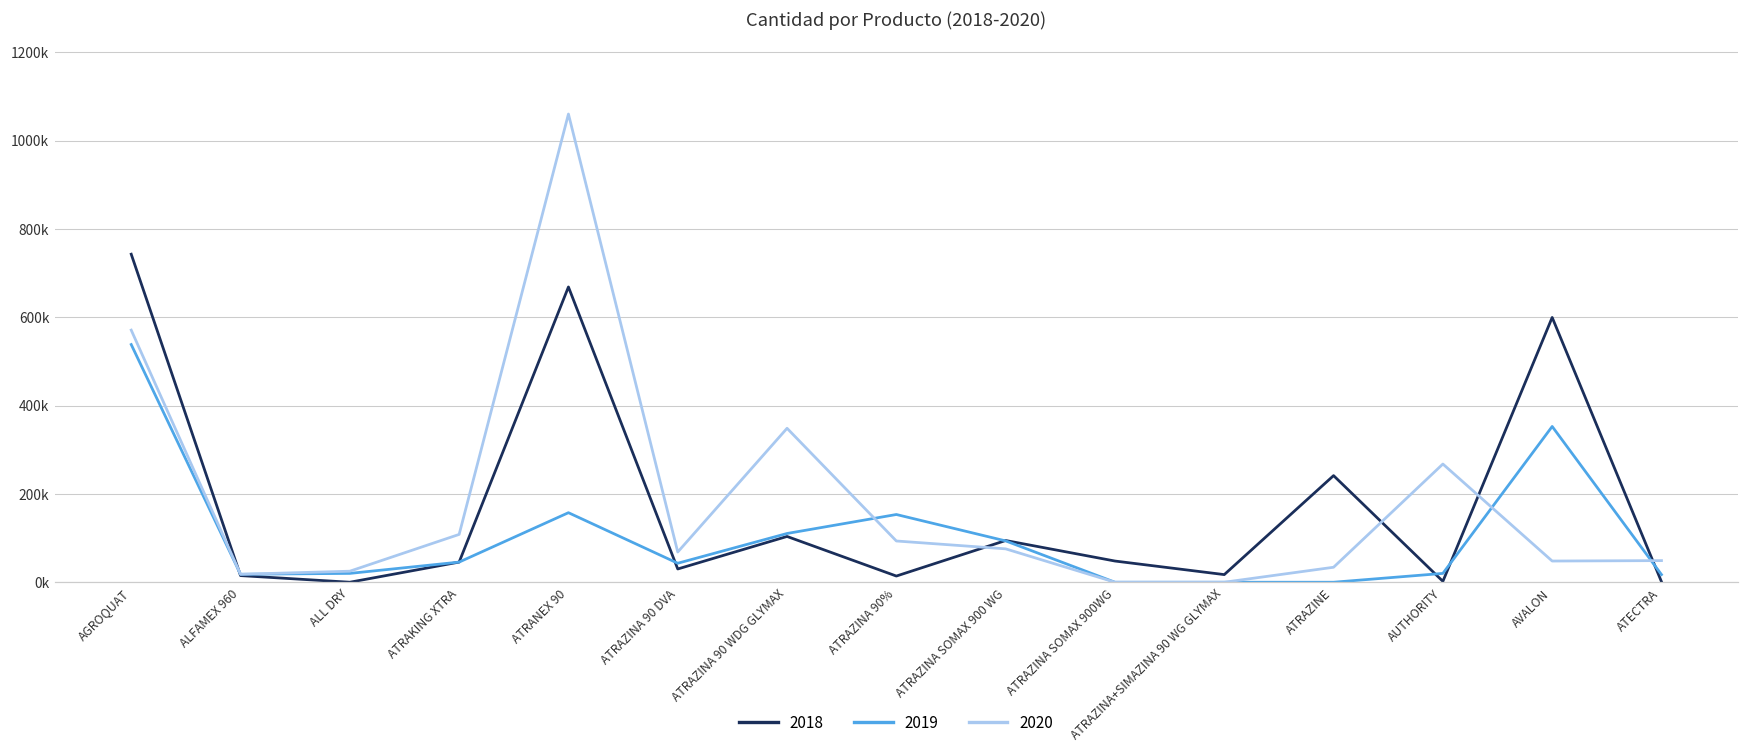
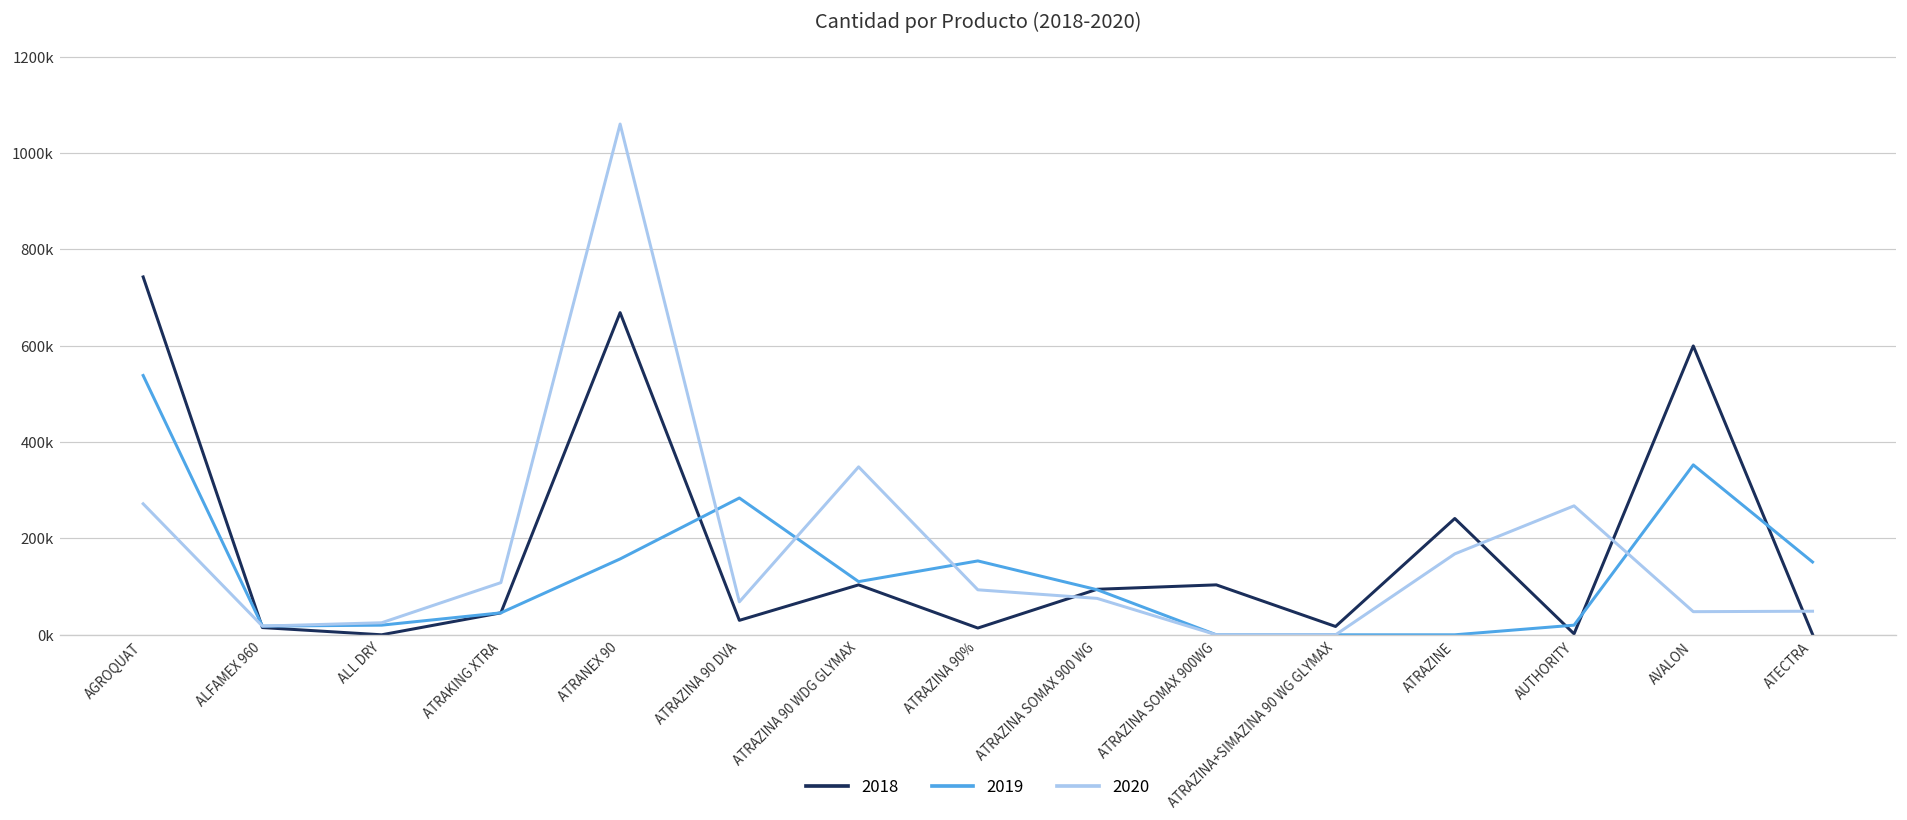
  {
    "2018": {
      "AGROQUAT": 740000,
      "ALL DRY": 0,
      "ATRANEX 90": 670000,
      "ATRAZINA 90 DVA": 30000,
      "ATRAZINA 90 WDG GLYMAX": 100000,
      "ATRAZINA 90%": 10000,
-     "ATRAZINA SOMAX 900WG": 50000,
+     "ATRAZINA SOMAX 900WG": 100000,
      "ATRAZINA+SIMAZINA 90 WG GLYMAX": 20000,
      "ATRAZINE": 240000,
      "AUTHORITY": 0,
      "AVALON": 600000,
      "ATECTRA": 0
    },
    "2019": {
      "AGROQUAT": 540000,
      "ATRANEX 90": 160000,
-     "ATRAZINA 90 DVA": 40000,
+     "ATRAZINA 90 DVA": 280000,
      "ATRAZINA 90 WDG GLYMAX": 110000,
      "ATRAZINA 90%": 150000,
      "ATRAZINE": 0,
      "AUTHORITY": 20000,
      "AVALON": 350000,
-     "ATECTRA": 20000
+     "ATECTRA": 150000
    },
    "2020": {
-     "AGROQUAT": 570000,
+     "AGROQUAT": 270000,
      "ATRAKING XTRA": 110000,
      "ATRANEX 90": 1060000,
      "ATRAZINA 90 DVA": 70000,
      "ATRAZINA 90 WDG GLYMAX": 350000,
      "ATRAZINA 90%": 90000,
      "ATRAZINA SOMAX 900 WG": 80000,
-     "ATRAZINE": 30000,
+     "ATRAZINE": 170000,
      "AUTHORITY": 270000,
      "AVALON": 50000,
      "ATECTRA": 50000
    }
  }
